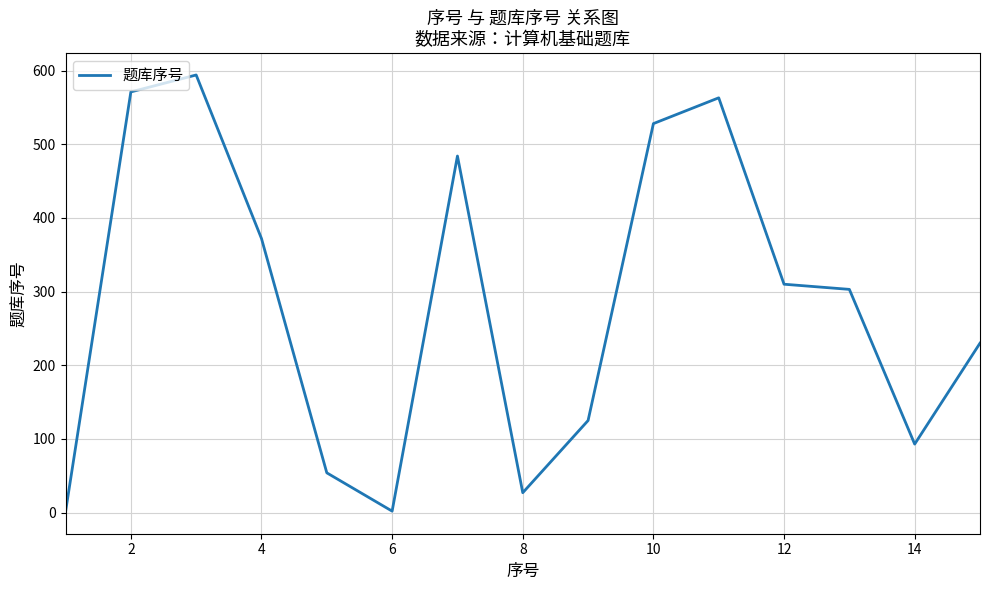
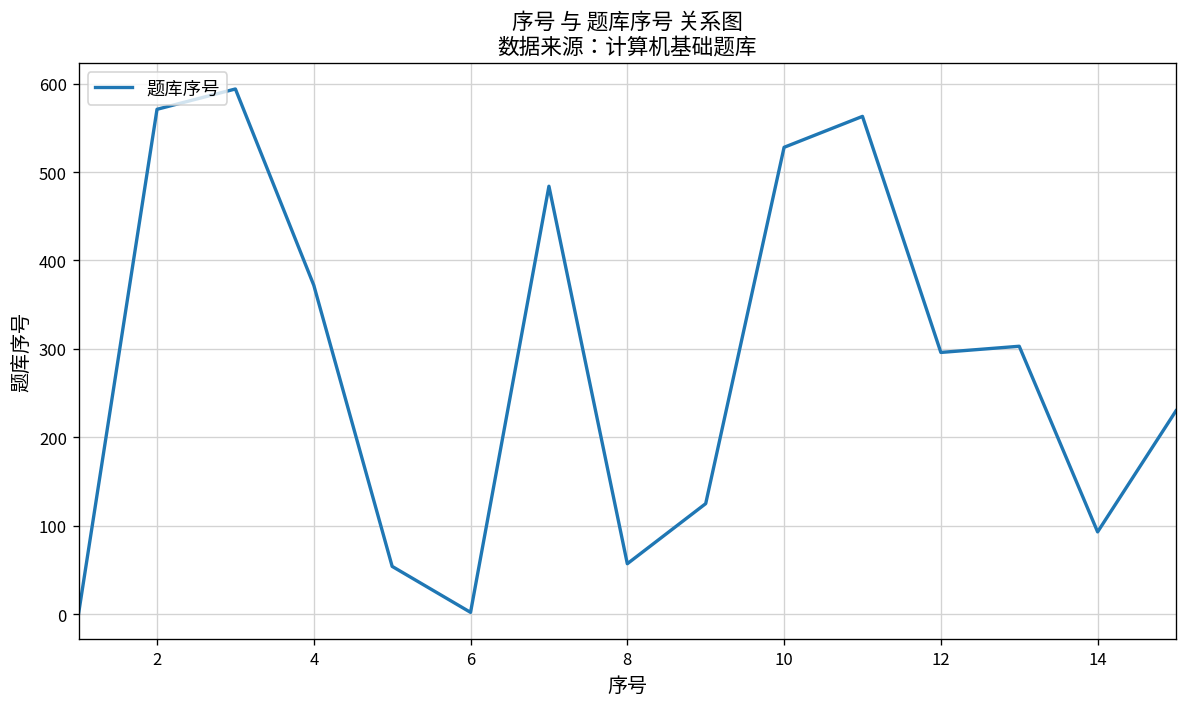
  {
    "2": 570,
    "4": 370,
    "6": 0,
-   "8": 30,
+   "8": 60,
    "10": 530,
-   "12": 310,
+   "12": 300,
    "14": 90
  }
